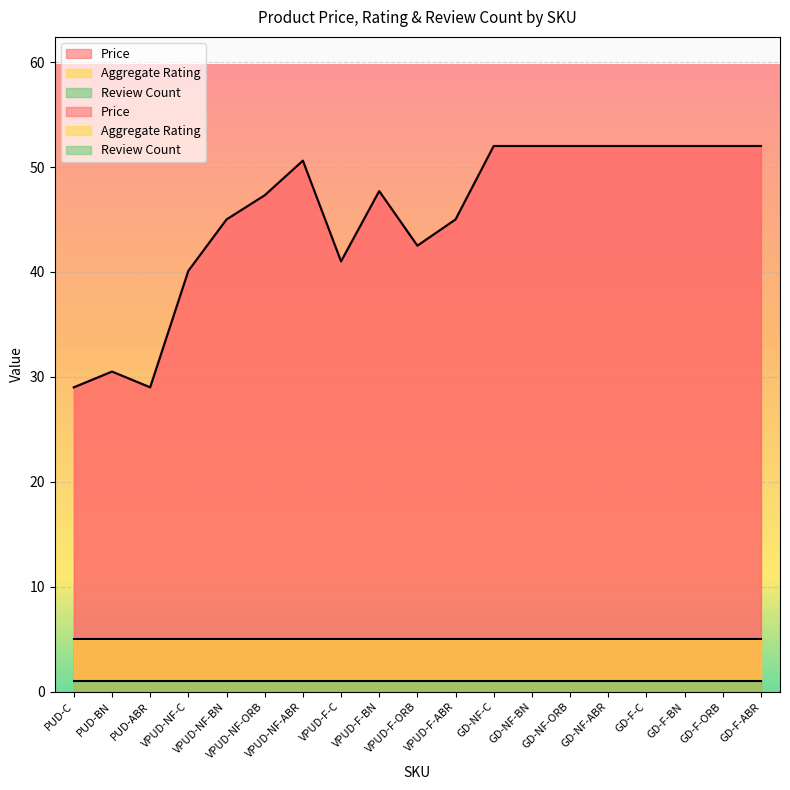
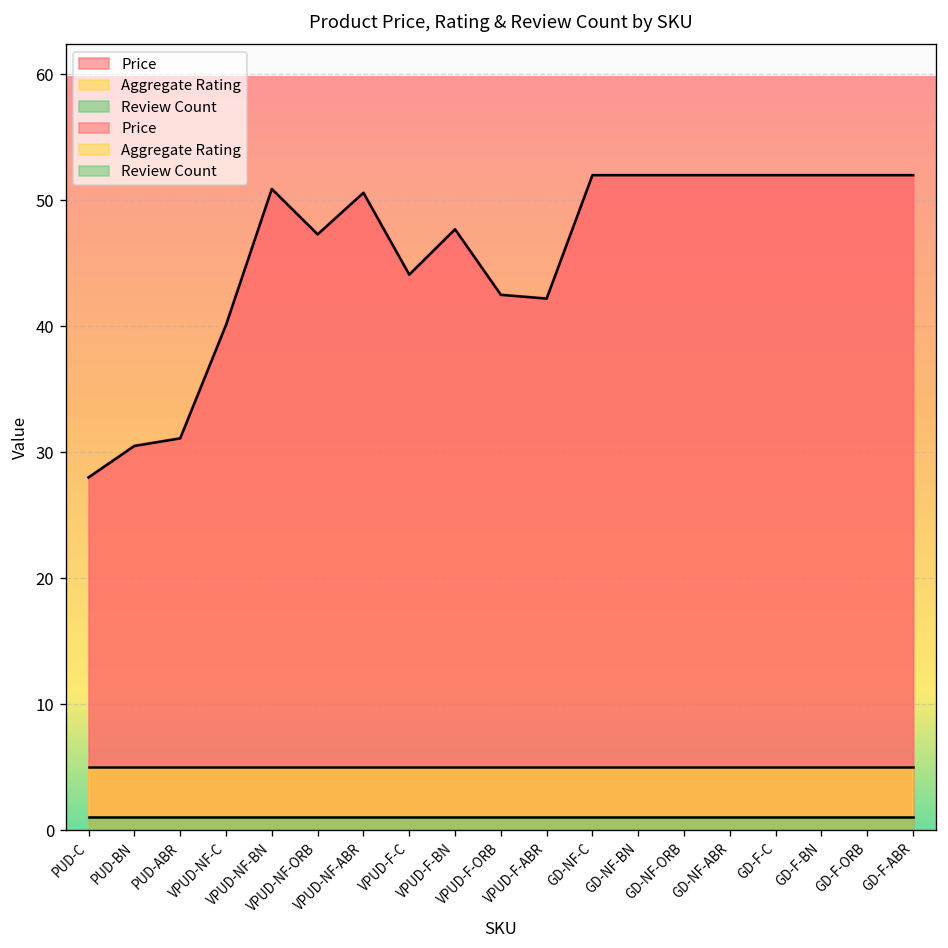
  {
    "Price": {
-     "PUD-C": 29,
+     "PUD-C": 28,
      "PUD-BN": 30.5,
-     "PUD-ABR": 29.0,
+     "PUD-ABR": 31.1,
      "VPUD-NF-C": 40.1,
-     "VPUD-NF-BN": 45.0,
+     "VPUD-NF-BN": 50.9,
      "VPUD-NF-ORB": 47.3,
      "VPUD-NF-ABR": 50.6,
-     "VPUD-F-C": 41.0,
+     "VPUD-F-C": 44.1,
      "VPUD-F-BN": 47.7,
      "VPUD-F-ORB": 42.5,
-     "VPUD-F-ABR": 45.0,
+     "VPUD-F-ABR": 42.2,
      "GD-NF-C": 52.0,
      "GD-NF-BN": 52.0,
      "GD-NF-ORB": 52.0,
      "GD-NF-ABR": 52.0,
      "GD-F-C": 52.0,
      "GD-F-BN": 52.0,
      "GD-F-ORB": 52.0,
      "GD-F-ABR": 52.0
    },
    "Aggregate Rating": {
      "PUD-C": 5.0,
      "PUD-BN": 5.0,
      "PUD-ABR": 5.0,
      "VPUD-NF-C": 5.0,
      "VPUD-NF-BN": 5.0,
      "VPUD-NF-ORB": 5.0,
      "VPUD-NF-ABR": 5.0,
      "VPUD-F-C": 5.0,
      "VPUD-F-BN": 5.0,
      "VPUD-F-ORB": 5.0,
      "VPUD-F-ABR": 5.0,
      "GD-NF-C": 5.0,
      "GD-NF-BN": 5.0,
      "GD-NF-ORB": 5.0,
      "GD-NF-ABR": 5.0,
      "GD-F-C": 5.0,
      "GD-F-BN": 5.0,
      "GD-F-ORB": 5.0,
      "GD-F-ABR": 5.0
    },
    "Review Count": {
      "PUD-C": 1.0,
      "PUD-BN": 1.0,
      "PUD-ABR": 1.0,
      "VPUD-NF-C": 1.0,
      "VPUD-NF-BN": 1.0,
      "VPUD-NF-ORB": 1.0,
      "VPUD-NF-ABR": 1.0,
      "VPUD-F-C": 1.0,
      "VPUD-F-BN": 1.0,
      "VPUD-F-ORB": 1.0,
      "VPUD-F-ABR": 1.0,
      "GD-NF-C": 1.0,
      "GD-NF-BN": 1.0,
      "GD-NF-ORB": 1.0,
      "GD-NF-ABR": 1.0,
      "GD-F-C": 1.0,
      "GD-F-BN": 1.0,
      "GD-F-ORB": 1.0,
      "GD-F-ABR": 1.0
    }
  }
